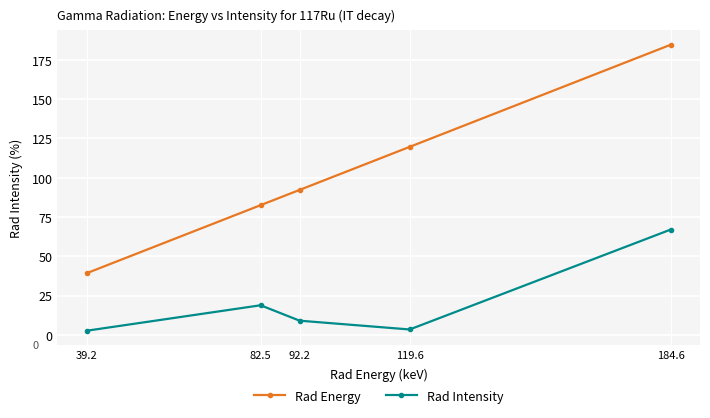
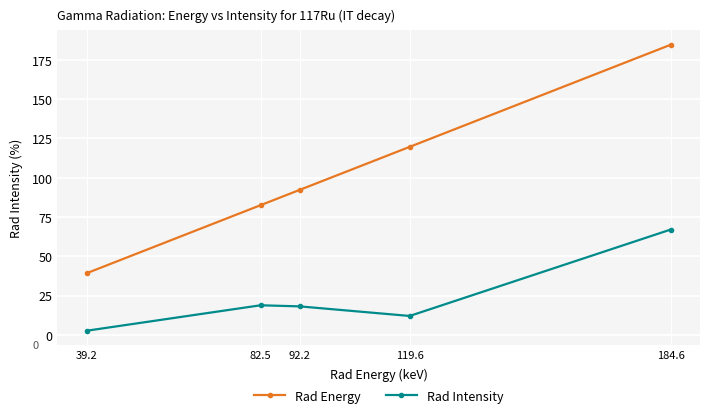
  {
    "Rad Energy": {
      "39.2": 39,
      "82.5": 83,
      "92.2": 92,
      "119.6": 120,
      "184.6": 185
    },
    "Rad Intensity": {
      "39.2": 3,
      "82.5": 19,
-     "92.2": 9,
-     "119.6": 3,
+     "92.2": 18,
+     "119.6": 12,
      "184.6": 67
    }
  }
